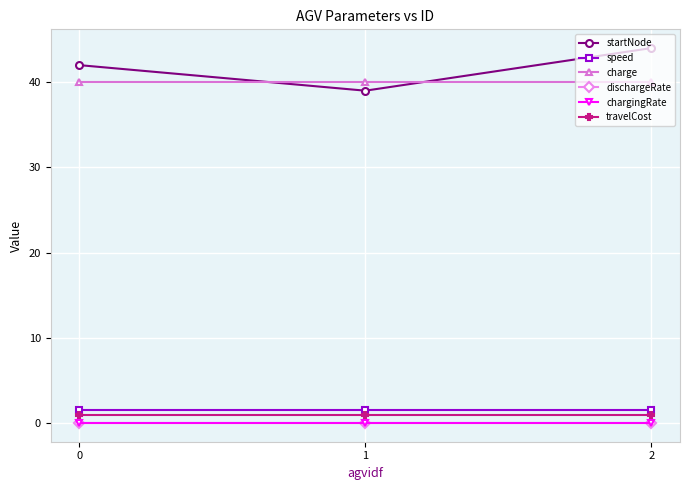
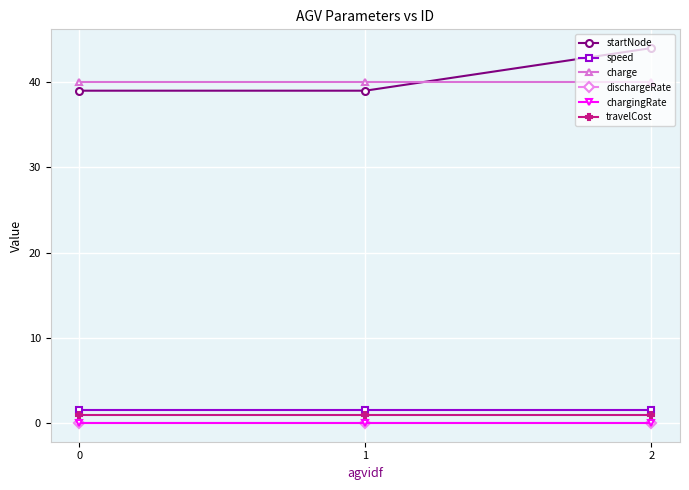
  {
    "startNode": {
-     "0": 42,
+     "0": 39,
      "1": 39
    },
    "speed": {
      "0": 2,
      "1": 2,
      "2": 2
    },
    "charge": {
      "0": 40,
      "1": 40
    },
    "chargingRate": {
      "0": 0,
      "1": 0,
      "2": 0
    },
    "travelCost": {
      "0": 1,
      "1": 1,
      "2": 1
    }
  }
